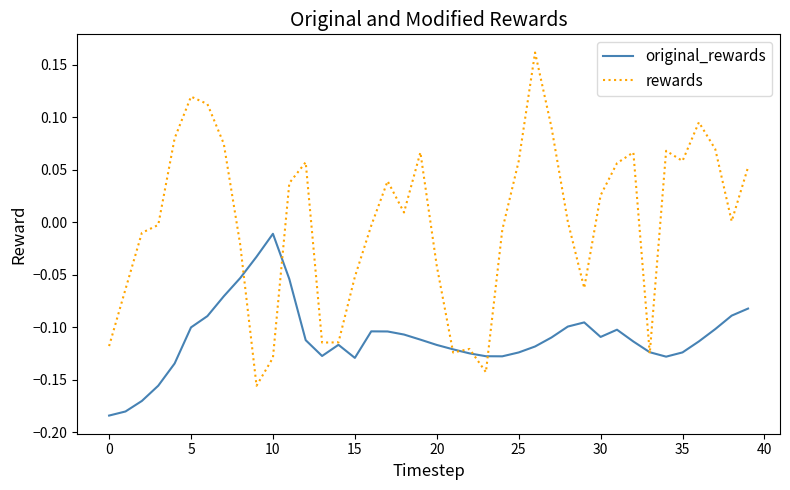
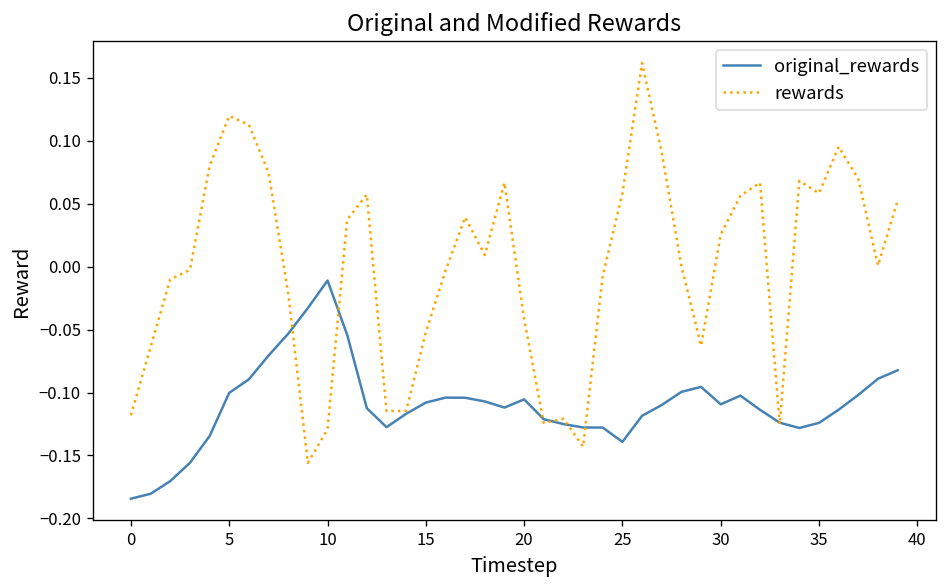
  {
    "original_rewards": {
      "0": -0.184,
      "5": -0.100,
      "10": -0.011,
-     "15": -0.129,
-     "20": -0.117,
-     "25": -0.124,
+     "15": -0.108,
+     "20": -0.105,
+     "25": -0.139,
      "30": -0.109,
      "35": -0.124
    },
    "rewards": {
      "0": -0.118,
      "5": 0.120,
      "10": -0.129,
      "15": -0.052,
      "20": -0.042,
      "25": 0.058,
      "30": 0.025,
      "35": 0.058
    }
  }
